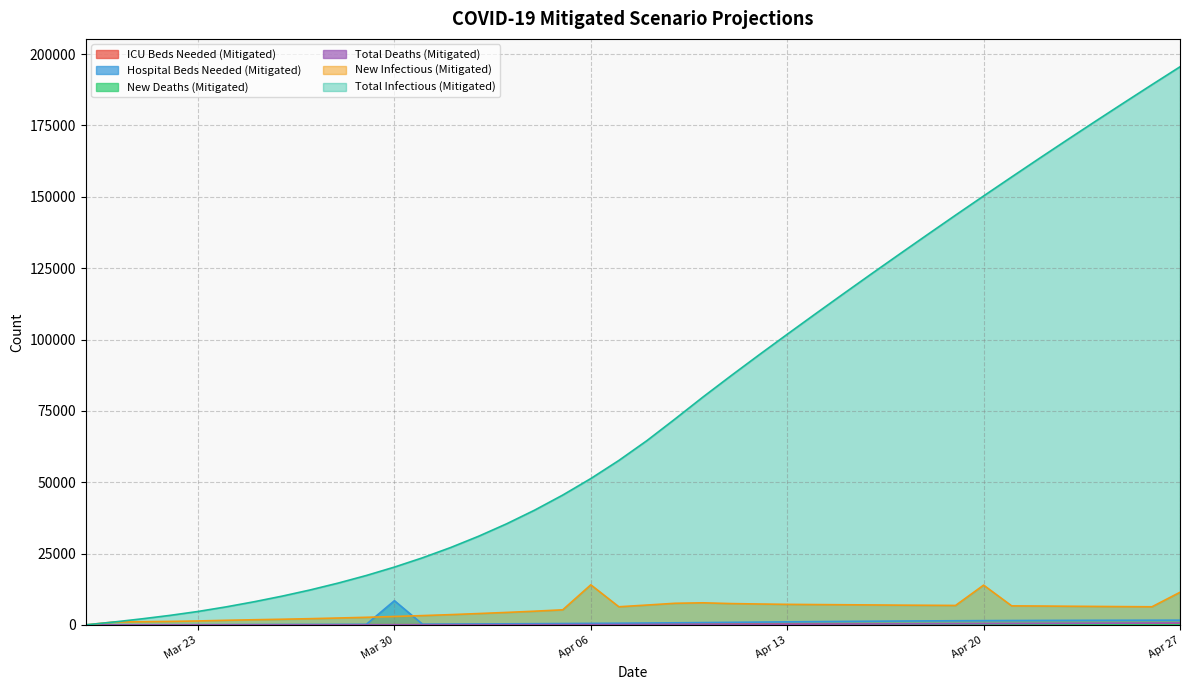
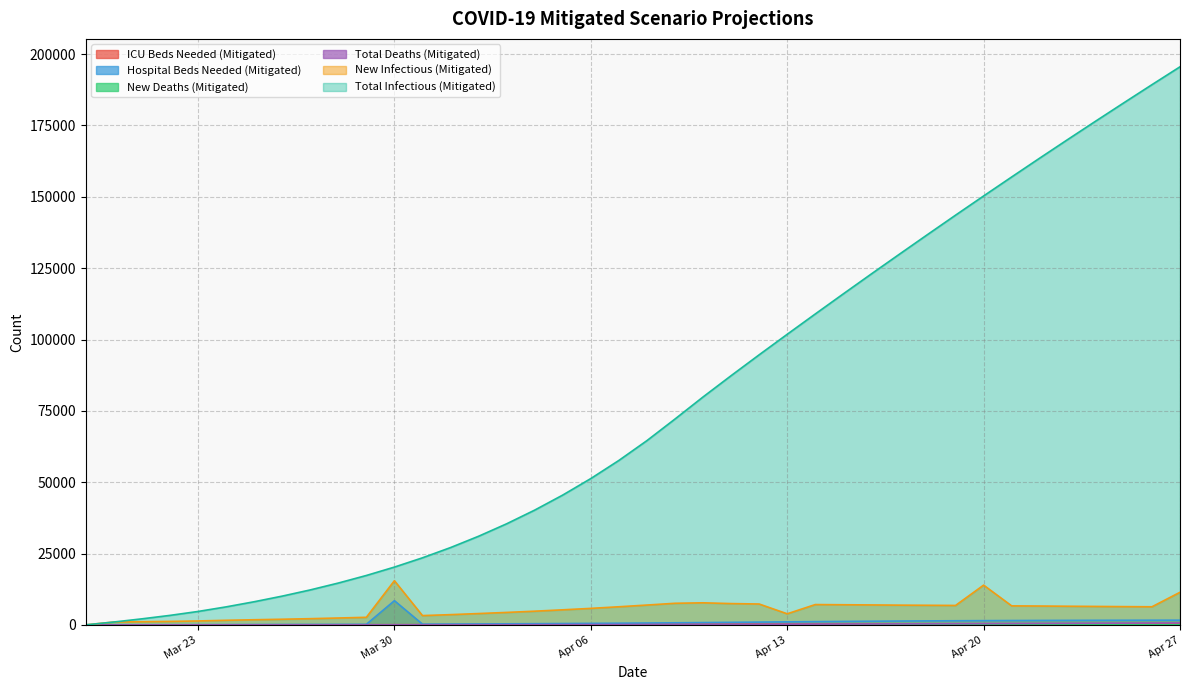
  {
    "Hospital Beds Needed (Mitigated)": {
      "Mar 30": 8000,
      "Apr 20": 1000,
      "Apr 27": 2000
    },
    "New Infectious (Mitigated)": {
      "Mar 23": 1000,
-     "Mar 30": 3000,
-     "Apr 06": 14000,
-     "Apr 13": 7000,
+     "Mar 30": 15000,
+     "Apr 06": 6000,
+     "Apr 13": 4000,
      "Apr 20": 14000,
      "Apr 27": 11000
    }
  }
